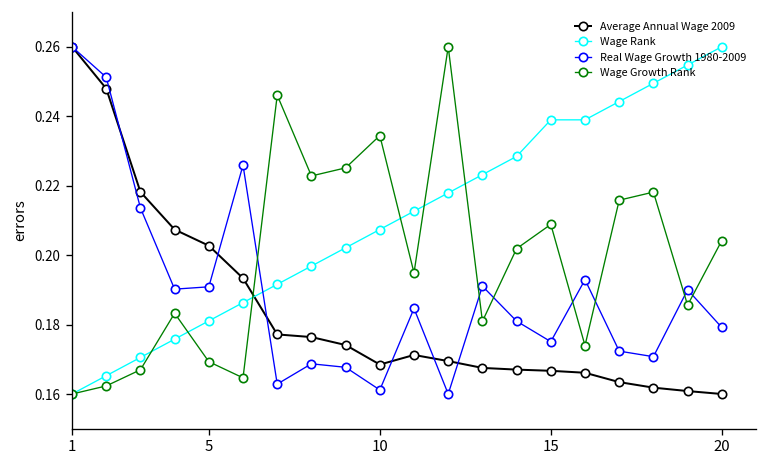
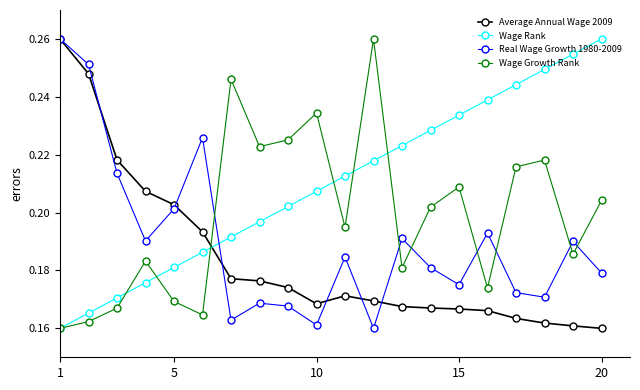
  {
    "Average Annual Wage 2009": {
      "5": 0.203,
      "10": 0.168,
      "15": 0.167,
      "20": 0.160
    },
    "Wage Rank": {
      "5": 0.181,
      "10": 0.207,
-     "15": 0.239,
+     "15": 0.234,
      "20": 0.260
    },
    "Real Wage Growth 1980-2009": {
-     "5": 0.191,
+     "5": 0.201,
      "10": 0.161,
      "15": 0.175,
      "20": 0.179
    },
    "Wage Growth Rank": {
      "5": 0.169,
      "10": 0.234,
      "15": 0.209,
      "20": 0.204
    }
  }
